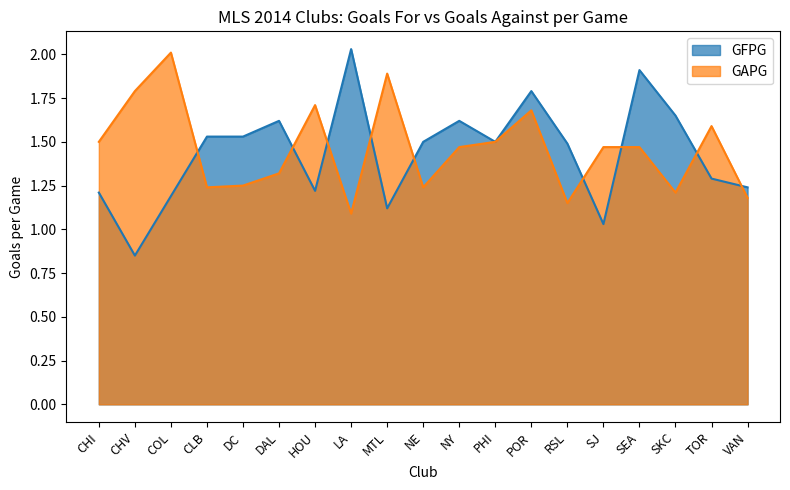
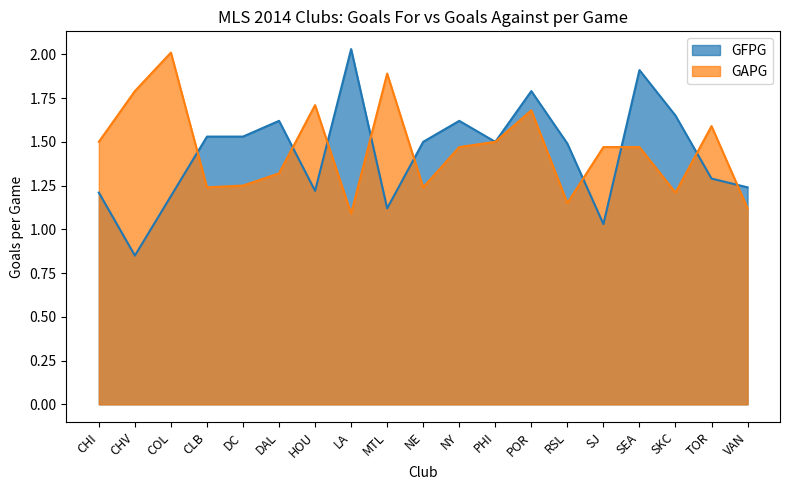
  {
    "GFPG": {
      "CHI": 1.21,
      "CHV": 0.85,
      "COL": 1.19,
      "CLB": 1.53,
      "DC": 1.53,
      "DAL": 1.62,
      "HOU": 1.22,
      "LA": 2.03,
      "MTL": 1.12,
      "NE": 1.50,
      "NY": 1.62,
      "POR": 1.79,
      "RSL": 1.49,
      "SJ": 1.03,
      "SEA": 1.91,
      "SKC": 1.65,
      "TOR": 1.29,
      "VAN": 1.24
    },
    "GAPG": {
      "CHI": 1.50,
      "CHV": 1.79,
      "COL": 2.01,
      "CLB": 1.24,
      "DC": 1.25,
      "DAL": 1.32,
      "HOU": 1.71,
      "LA": 1.09,
      "MTL": 1.89,
      "NE": 1.24,
      "NY": 1.47,
      "POR": 1.68,
      "RSL": 1.15,
      "SJ": 1.47,
      "SEA": 1.47,
      "SKC": 1.21,
      "TOR": 1.59,
-     "VAN": 1.18
+     "VAN": 1.12
    }
  }
